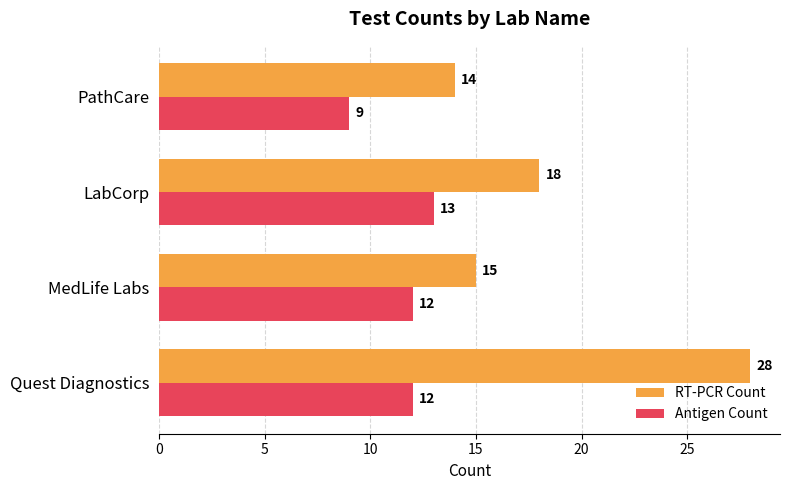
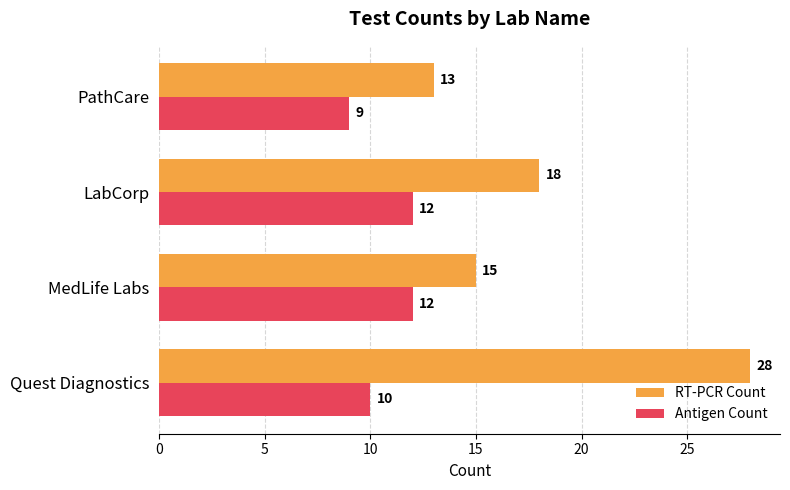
  {
    "RT-PCR Count": {
-     "PathCare": 14,
+     "PathCare": 13,
      "LabCorp": 18,
      "MedLife Labs": 15,
      "Quest Diagnostics": 28
    },
    "Antigen Count": {
      "PathCare": 9,
-     "LabCorp": 13,
+     "LabCorp": 12,
      "MedLife Labs": 12,
-     "Quest Diagnostics": 12
+     "Quest Diagnostics": 10
    }
  }
